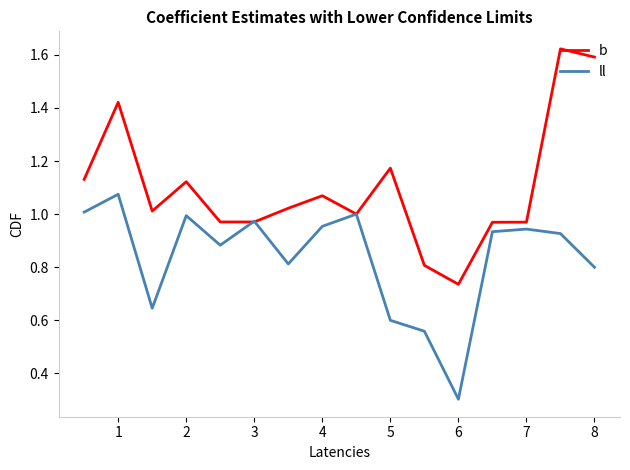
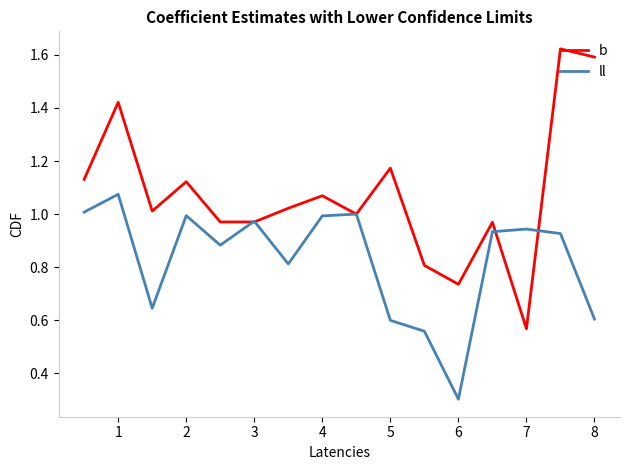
  {
    "b": {
      "1": 1.42,
      "2": 1.12,
      "4": 1.07,
      "5": 1.17,
      "6": 0.74,
-     "7": 0.97,
+     "7": 0.57,
      "8": 1.59
    },
    "ll": {
      "1": 1.07,
      "2": 0.99,
-     "4": 0.95,
+     "4": 0.99,
      "5": 0.60,
      "6": 0.30,
      "7": 0.94,
-     "8": 0.80
+     "8": 0.60
    }
  }
